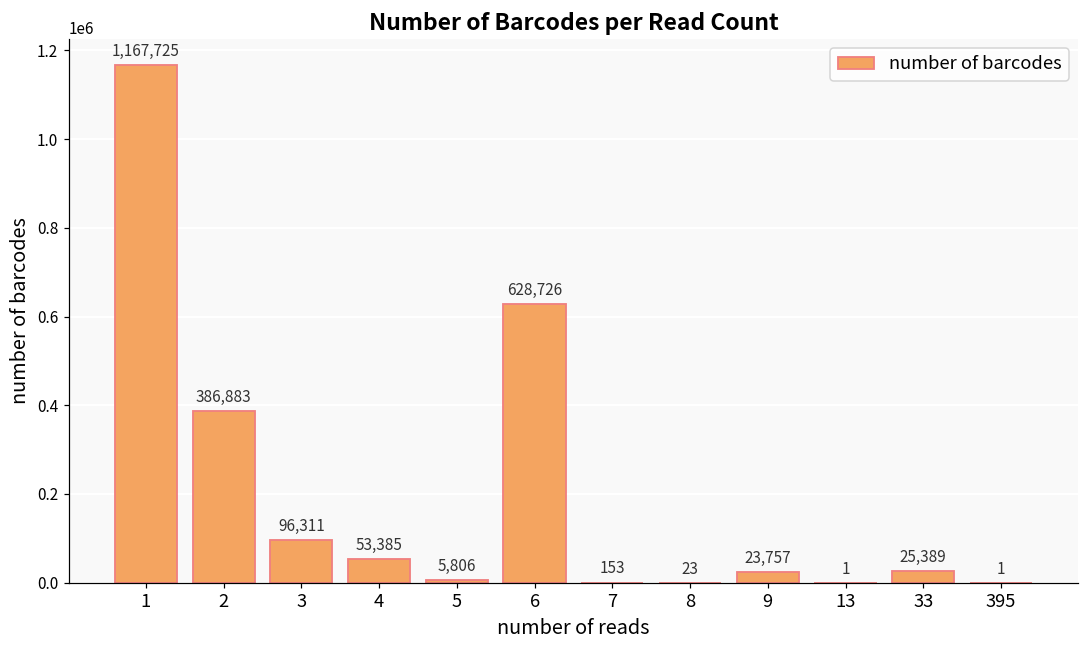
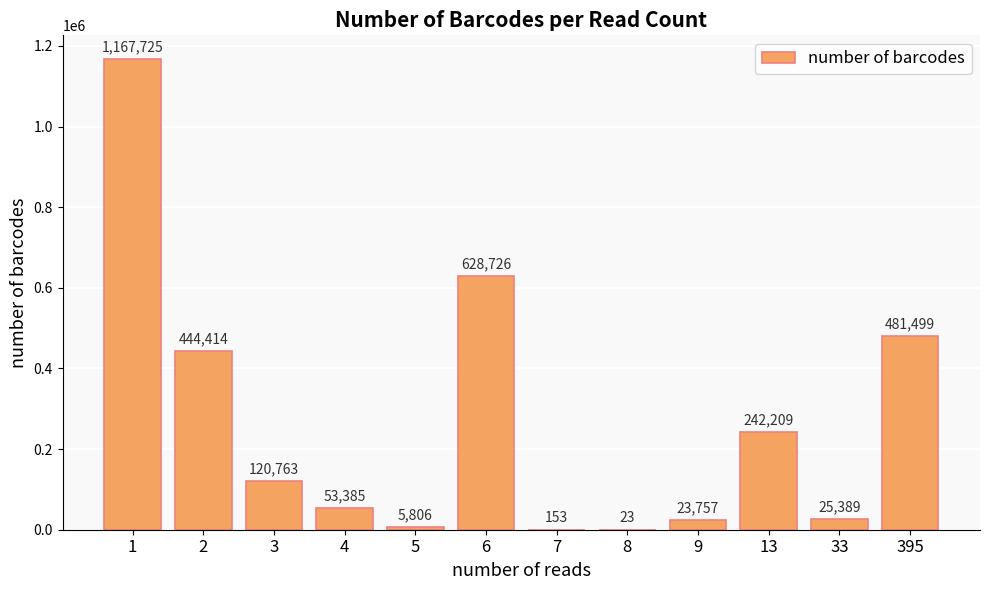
  {
    "1": "1,167,725",
-   "2": "386,883",
-   "3": "96,311",
+   "2": "444,414",
+   "3": "120,763",
    "4": "53,385",
    "5": "5,806",
    "6": "628,726",
    "7": "153",
    "8": "23",
    "9": "23,757",
-   "13": "1",
+   "13": "242,209",
    "33": "25,389",
-   "395": "1"
+   "395": "481,499"
  }
